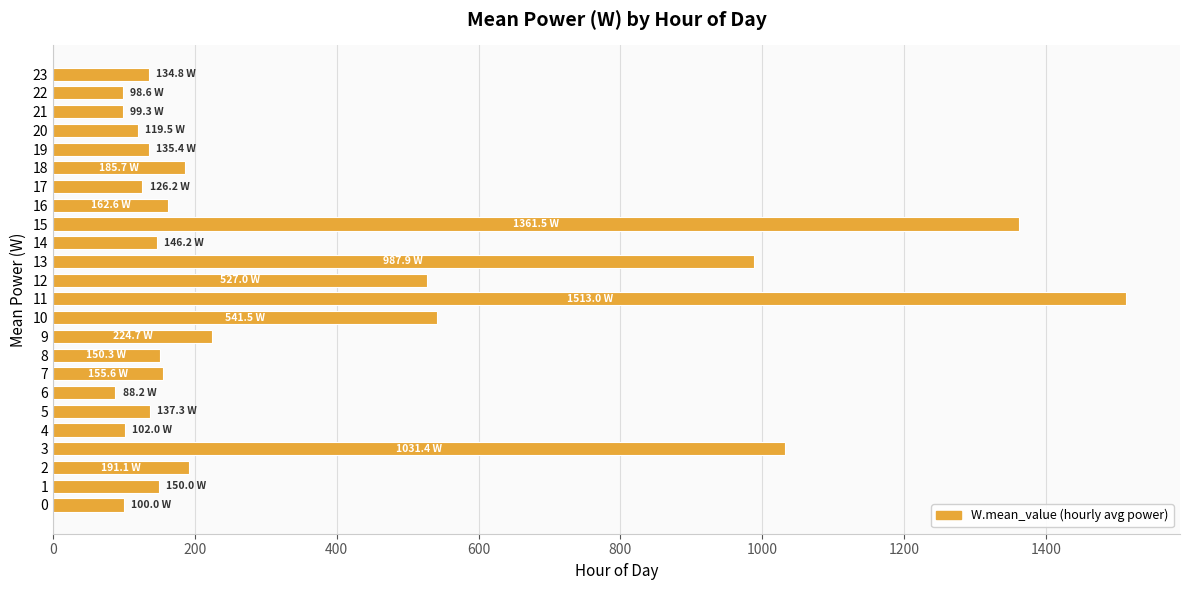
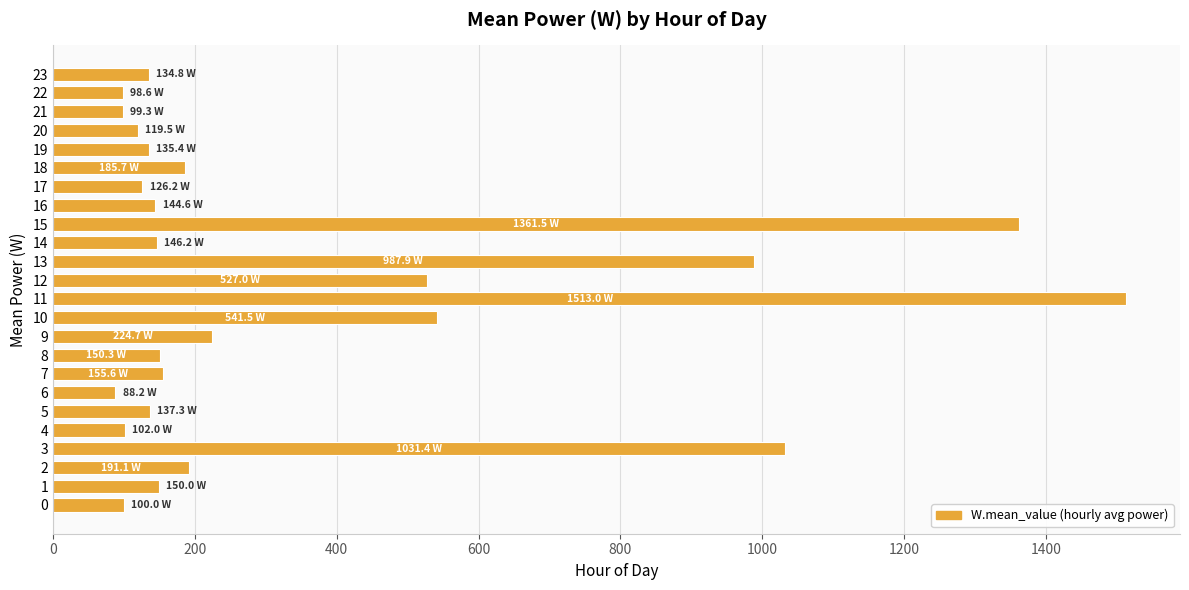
  {
    "23": 134.8,
    "22": 98.6,
    "21": 99.3,
    "20": 119.5,
    "19": 135.4,
    "18": 185.7,
    "17": 126.2,
-   "16": 162.6,
+   "16": 144.6,
    "15": 1361.5,
    "14": 146.2,
    "13": 987.9,
    "12": 527.0,
    "11": 1513.0,
    "10": 541.5,
    "9": 224.7,
    "8": 150.3,
    "7": 155.6,
    "6": 88.2,
    "5": 137.3,
    "4": 102.0,
    "3": 1031.4,
    "2": 191.1,
    "1": 150.0,
    "0": 100.0
  }
